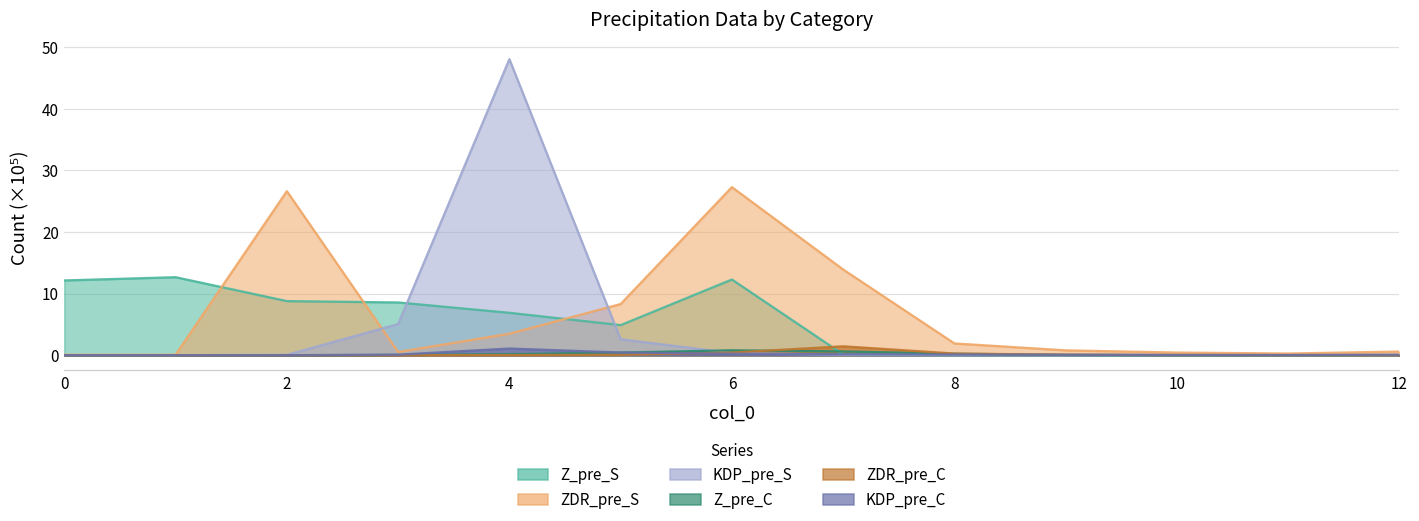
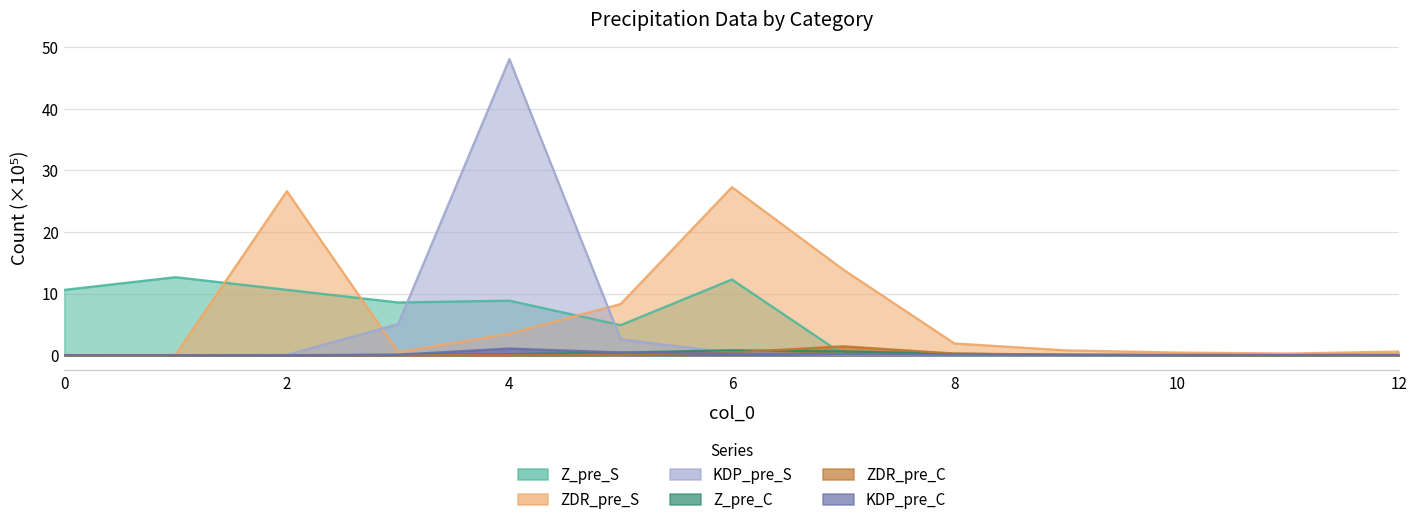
  {
    "Z_pre_S": {
-     "0": 12,
-     "2": 9,
-     "4": 7,
+     "0": 11,
+     "2": 11,
+     "4": 9,
      "6": 12
    },
    "ZDR_pre_S": {
      "2": 27,
      "4": 3,
      "6": 27,
      "8": 2,
      "12": 1
    },
    "KDP_pre_S": {
      "4": 48
    },
    "KDP_pre_C": {
      "4": 1
    }
  }
